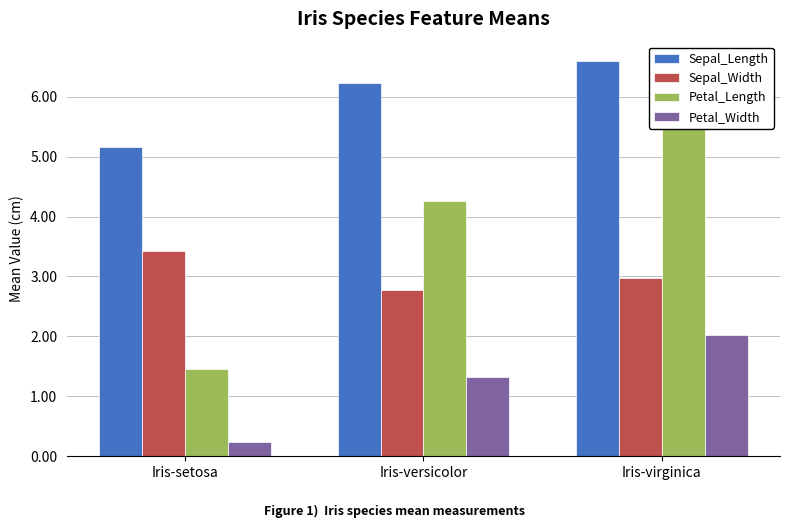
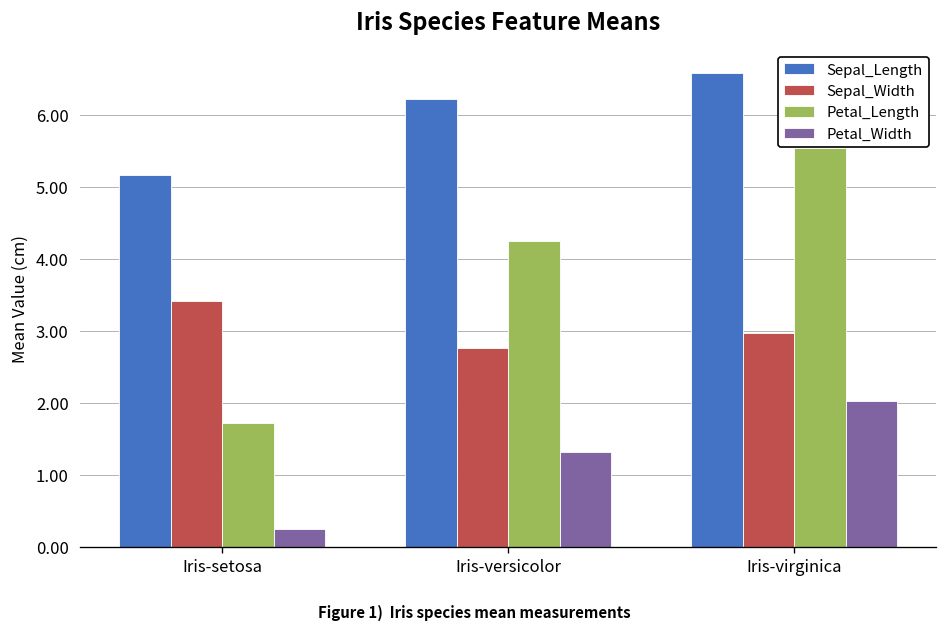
  {
    "Sepal_Length": {
      "Iris-setosa": 5.2,
      "Iris-versicolor": 6.2,
      "Iris-virginica": 6.6
    },
    "Sepal_Width": {
      "Iris-setosa": 3.4,
      "Iris-versicolor": 2.8,
      "Iris-virginica": 3.0
    },
    "Petal_Length": {
-     "Iris-setosa": 1.5,
+     "Iris-setosa": 1.7,
      "Iris-versicolor": 4.3
    },
    "Petal_Width": {
      "Iris-setosa": 0.2,
      "Iris-versicolor": 1.3,
      "Iris-virginica": 2.0
    }
  }
